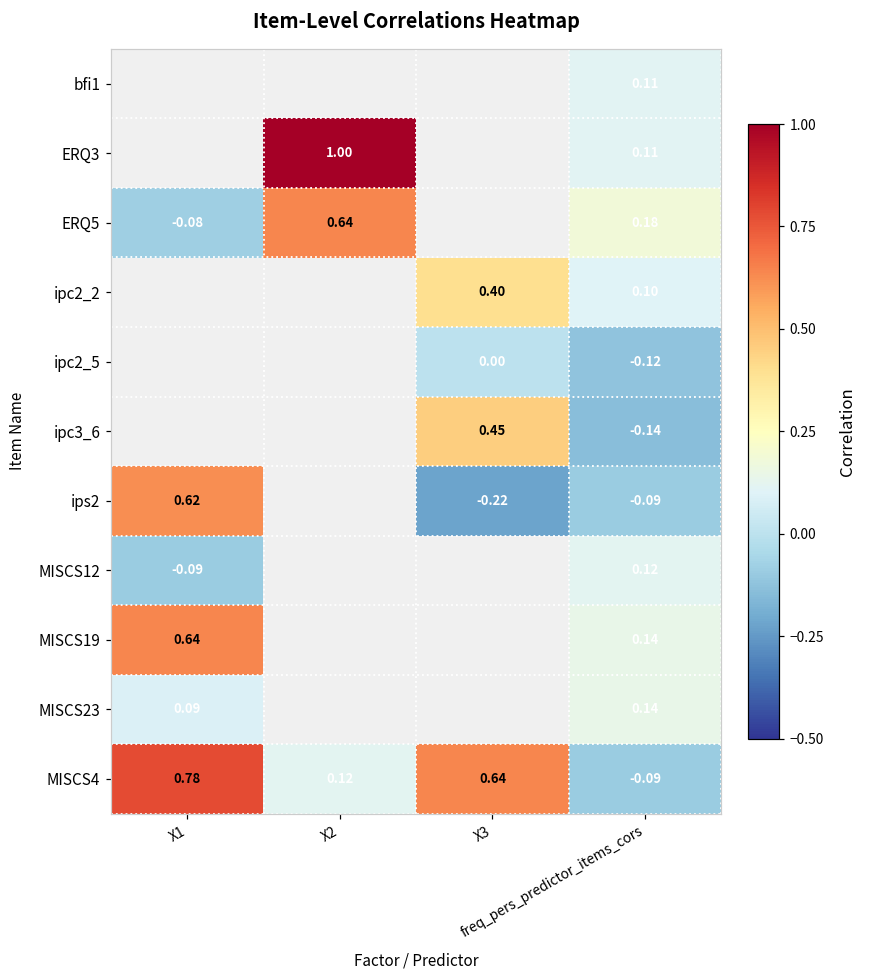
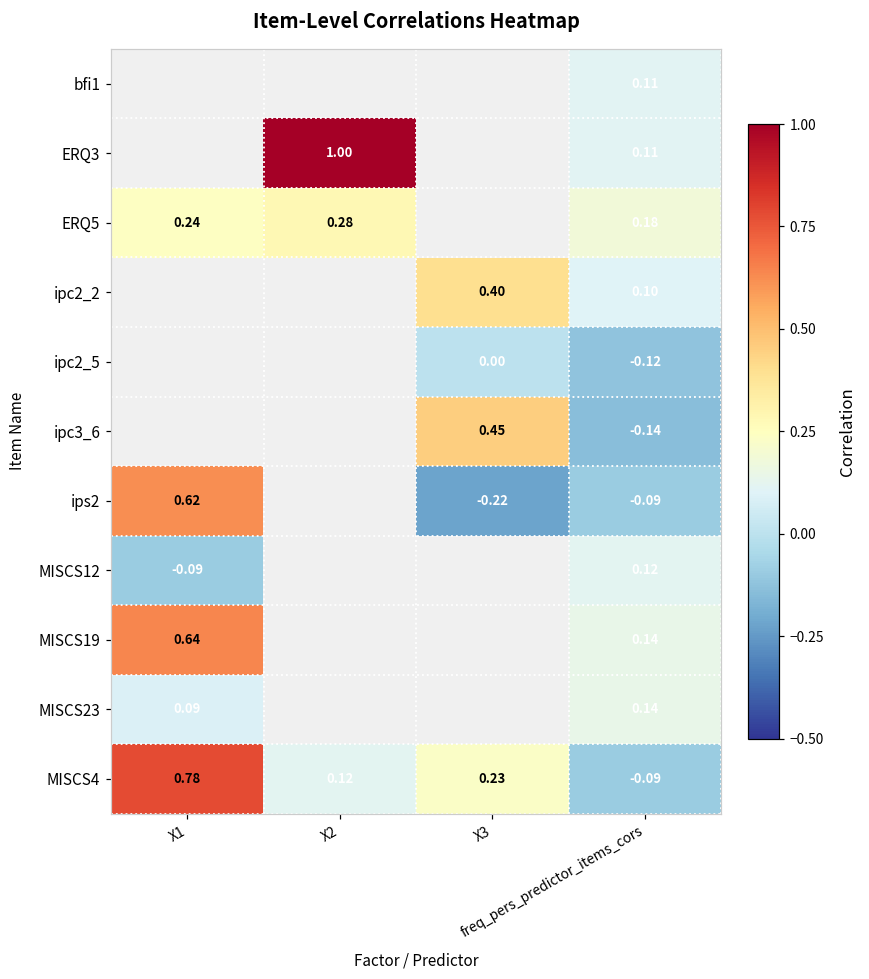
  {
    "ERQ3": {
      "X2": 1.00
    },
    "ERQ5": {
-     "X1": -0.08,
-     "X2": 0.64
+     "X1": 0.24,
+     "X2": 0.28
    },
    "ipc2_2": {
      "X3": 0.40
    },
    "ipc2_5": {
      "X3": 0.00,
      "freq_pers_predictor_items_cors": -0.12
    },
    "ipc3_6": {
      "X3": 0.45,
      "freq_pers_predictor_items_cors": -0.14
    },
    "ips2": {
      "X1": 0.62,
      "X3": -0.22,
      "freq_pers_predictor_items_cors": -0.09
    },
    "MISCS12": {
      "X1": -0.09
    },
    "MISCS19": {
      "X1": 0.64
    },
    "MISCS4": {
      "X1": 0.78,
-     "X3": 0.64,
+     "X3": 0.23,
      "freq_pers_predictor_items_cors": -0.09
    }
  }
